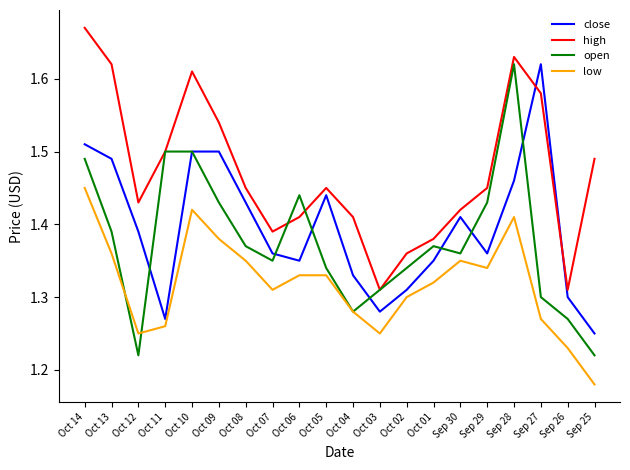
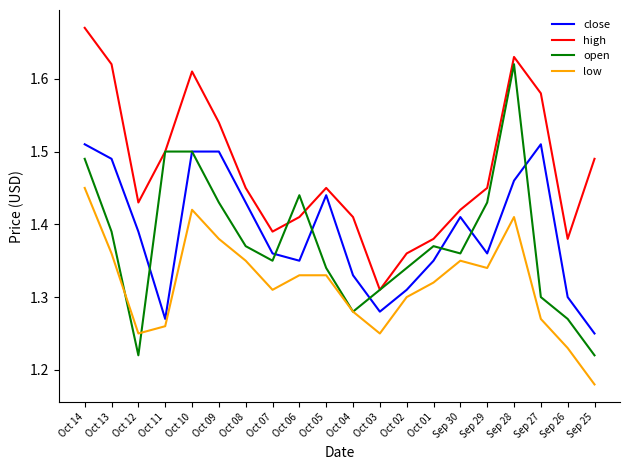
  {
    "close": {
      "Oct 14": 1.51,
      "Oct 13": 1.49,
      "Oct 12": 1.39,
      "Oct 11": 1.27,
      "Oct 09": 1.50,
      "Oct 08": 1.43,
      "Oct 07": 1.36,
      "Oct 06": 1.35,
      "Oct 05": 1.44,
      "Oct 04": 1.33,
      "Oct 03": 1.28,
      "Oct 02": 1.31,
      "Oct 01": 1.35,
      "Sep 30": 1.41,
      "Sep 29": 1.36,
      "Sep 28": 1.46,
-     "Sep 27": 1.62,
+     "Sep 27": 1.51,
      "Sep 26": 1.30,
      "Sep 25": 1.25
    },
    "high": {
      "Oct 14": 1.67,
      "Oct 13": 1.62,
      "Oct 12": 1.43,
      "Oct 10": 1.61,
      "Oct 09": 1.54,
      "Oct 08": 1.45,
      "Oct 07": 1.39,
      "Oct 06": 1.41,
      "Oct 05": 1.45,
      "Oct 04": 1.41,
      "Oct 02": 1.36,
      "Oct 01": 1.38,
      "Sep 30": 1.42,
      "Sep 29": 1.45,
      "Sep 28": 1.63,
      "Sep 27": 1.58,
-     "Sep 26": 1.31,
+     "Sep 26": 1.38,
      "Sep 25": 1.49
    },
    "open": {
      "Oct 14": 1.49,
      "Oct 13": 1.39,
      "Oct 12": 1.22,
      "Oct 09": 1.43,
      "Oct 08": 1.37,
      "Oct 07": 1.35,
      "Oct 06": 1.44,
      "Oct 05": 1.34,
      "Oct 02": 1.34,
      "Oct 01": 1.37,
      "Sep 30": 1.36,
      "Sep 29": 1.43,
      "Sep 28": 1.62,
      "Sep 27": 1.30,
      "Sep 26": 1.27,
      "Sep 25": 1.22
    },
    "low": {
      "Oct 14": 1.45,
      "Oct 13": 1.36,
      "Oct 12": 1.25,
      "Oct 11": 1.26,
      "Oct 10": 1.42,
      "Oct 09": 1.38,
      "Oct 08": 1.35,
      "Oct 07": 1.31,
      "Oct 06": 1.33,
      "Oct 05": 1.33,
      "Oct 03": 1.25,
      "Oct 02": 1.30,
      "Oct 01": 1.32,
      "Sep 30": 1.35,
      "Sep 29": 1.34,
      "Sep 28": 1.41,
      "Sep 27": 1.27,
      "Sep 26": 1.23,
      "Sep 25": 1.18
    }
  }
